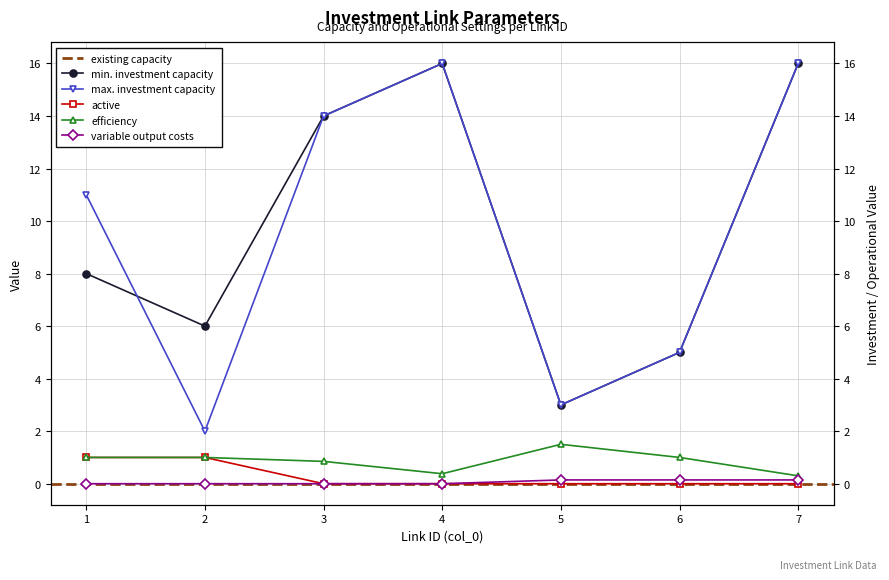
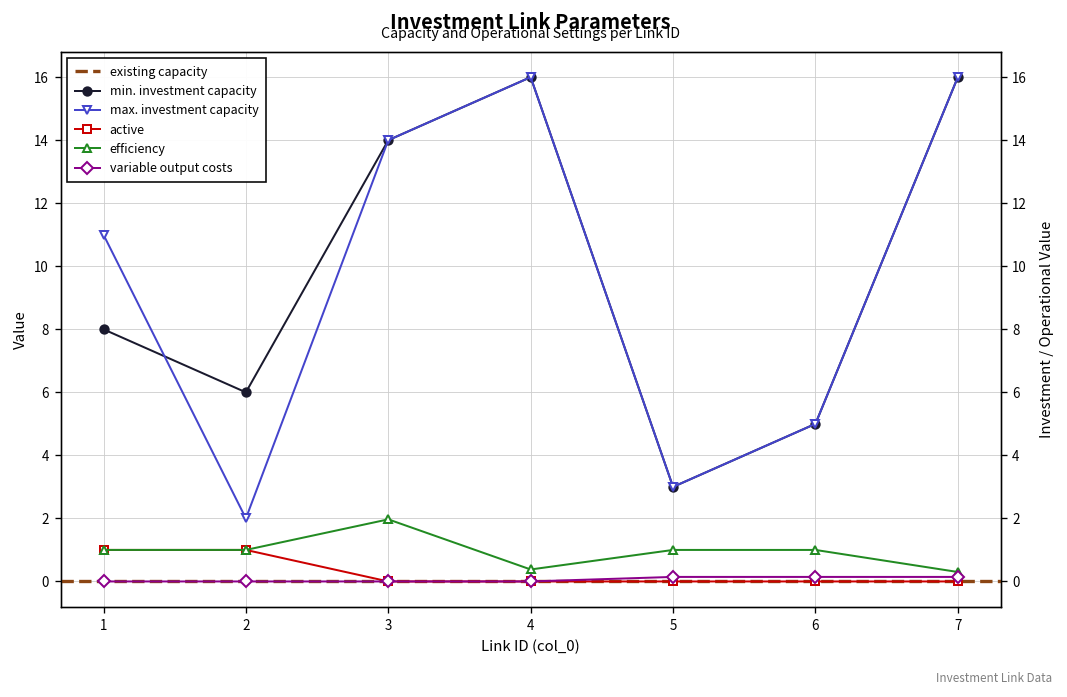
  {
    "min. investment capacity": {
      "1": 8.0,
      "2": 6.0
    },
    "max. investment capacity": {
      "1": 11.0,
      "2": 2.0
    },
    "active": {
      "5": 0.0,
      "6": 0.0,
      "7": 0.0
    },
    "efficiency": {
-     "3": 0.9,
+     "3": 2.0,
      "4": 0.4,
-     "5": 1.5,
+     "5": 1.0,
      "6": 1.0,
      "7": 0.3
    },
    "variable output costs": {
      "1": 0.0,
      "2": 0.0,
      "5": 0.1,
      "6": 0.1,
      "7": 0.1
    }
  }
